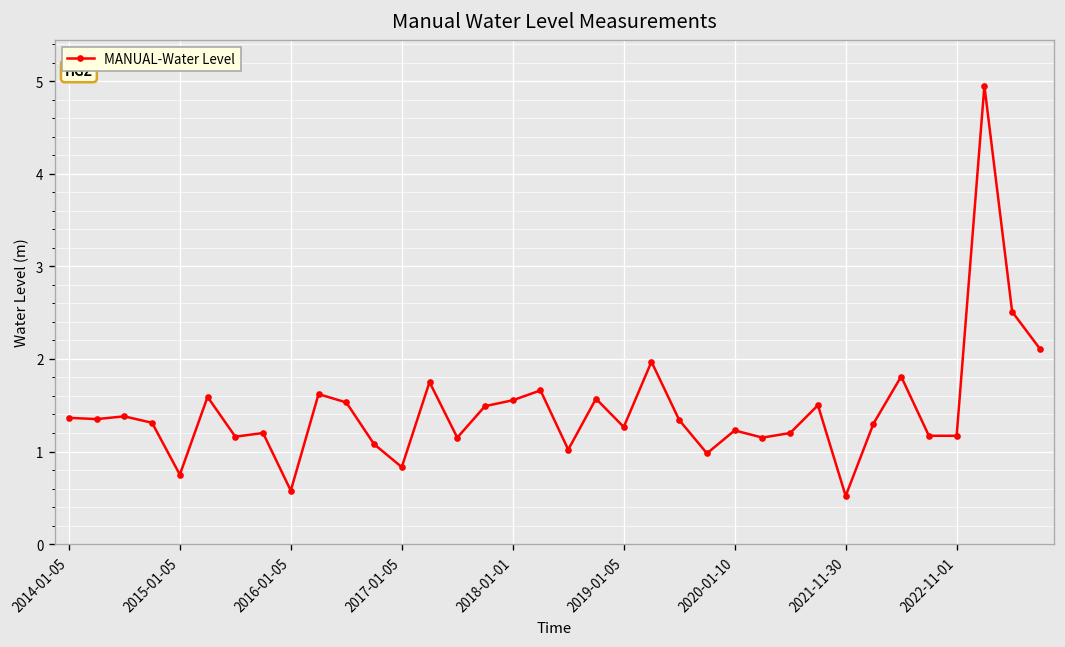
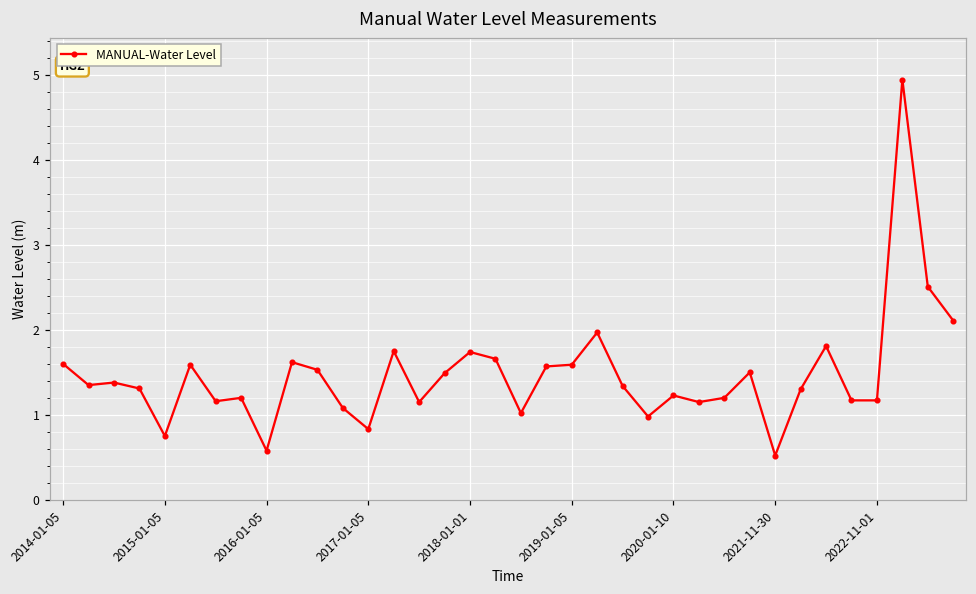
  {
-   "2014-01-05": 1.4,
+   "2014-01-05": 1.6,
    "2015-01-05": 0.8,
    "2016-01-05": 0.6,
    "2017-01-05": 0.8,
-   "2018-01-01": 1.6,
-   "2019-01-05": 1.3,
+   "2018-01-01": 1.7,
+   "2019-01-05": 1.6,
    "2020-01-10": 1.2,
    "2021-11-30": 0.5,
    "2022-11-01": 1.2
  }
